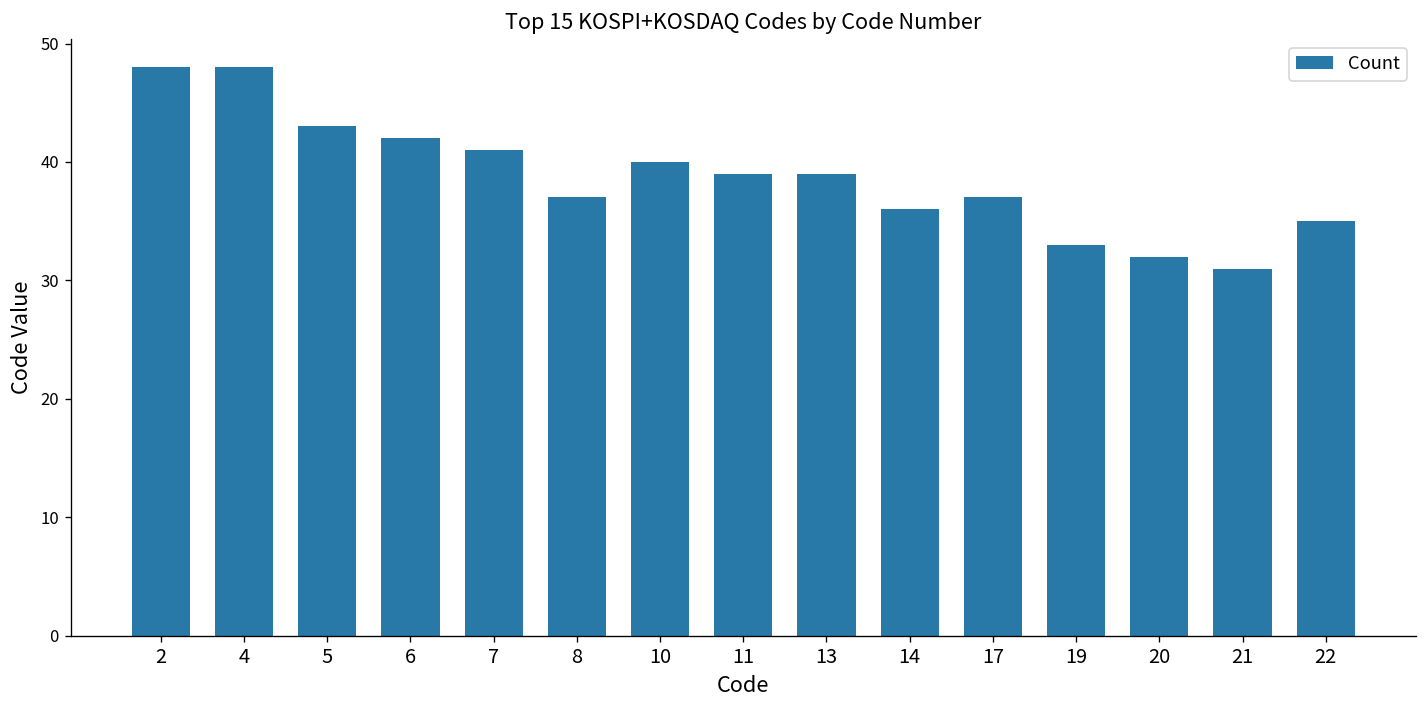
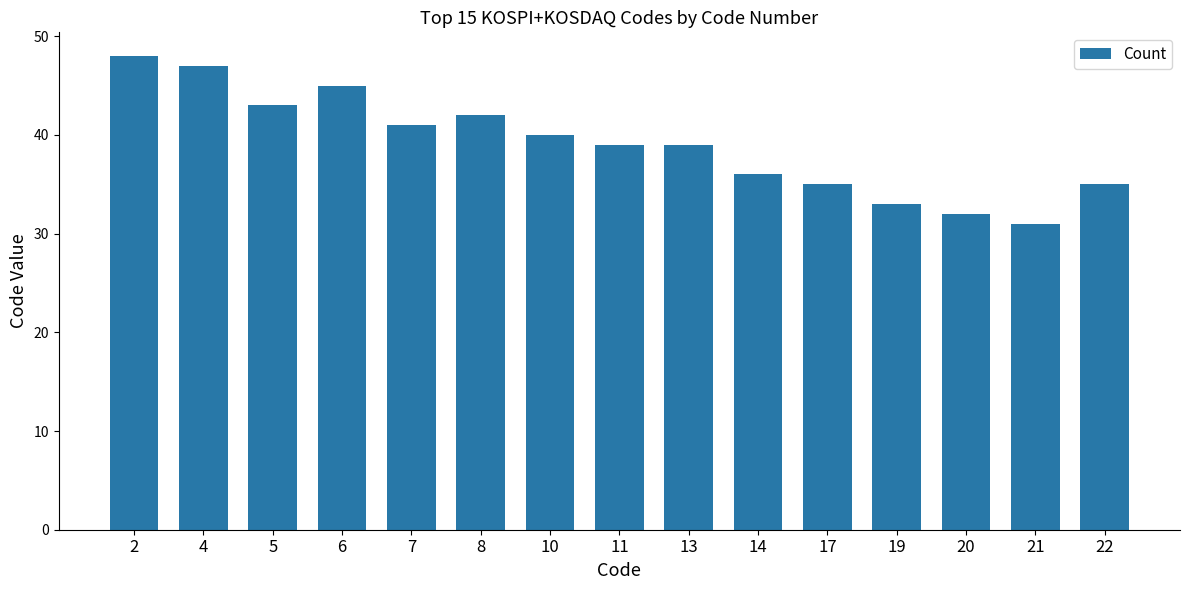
  {
    "2": 48,
-   "4": 48,
+   "4": 47,
    "5": 43,
-   "6": 42,
+   "6": 45,
    "7": 41,
-   "8": 37,
+   "8": 42,
    "10": 40,
    "11": 39,
    "13": 39,
    "14": 36,
-   "17": 37,
+   "17": 35,
    "19": 33,
    "20": 32,
    "21": 31,
    "22": 35
  }
